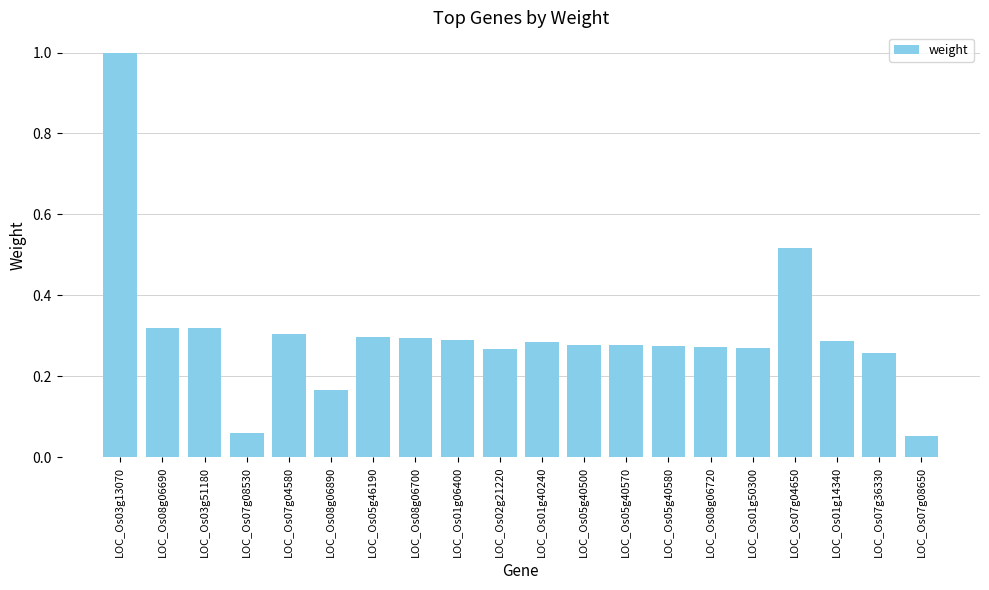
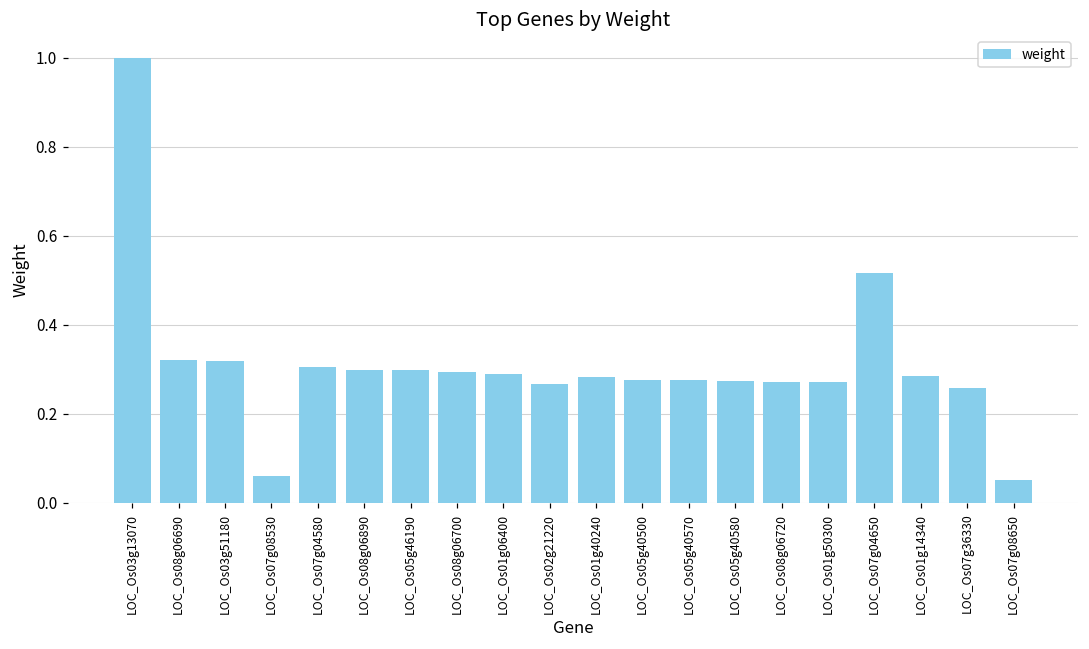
  {
    "LOC_Os03g13070": 1.00,
    "LOC_Os08g06690": 0.32,
    "LOC_Os03g51180": 0.32,
    "LOC_Os07g08530": 0.06,
    "LOC_Os07g04580": 0.31,
-   "LOC_Os08g06890": 0.17,
+   "LOC_Os08g06890": 0.30,
    "LOC_Os05g46190": 0.30,
    "LOC_Os08g06700": 0.29,
    "LOC_Os01g06400": 0.29,
    "LOC_Os02g21220": 0.27,
    "LOC_Os01g40240": 0.28,
    "LOC_Os05g40500": 0.28,
    "LOC_Os05g40570": 0.28,
    "LOC_Os05g40580": 0.27,
    "LOC_Os08g06720": 0.27,
    "LOC_Os01g50300": 0.27,
    "LOC_Os07g04650": 0.52,
    "LOC_Os01g14340": 0.29,
    "LOC_Os07g36330": 0.26,
    "LOC_Os07g08650": 0.05
  }
